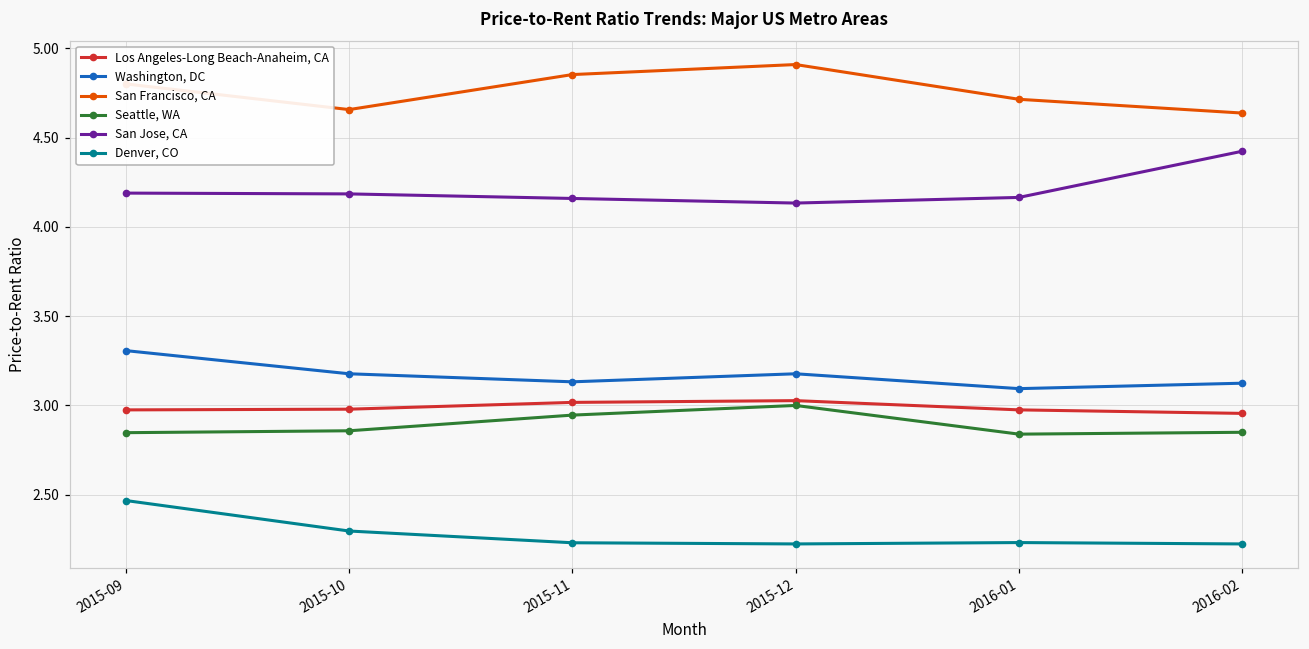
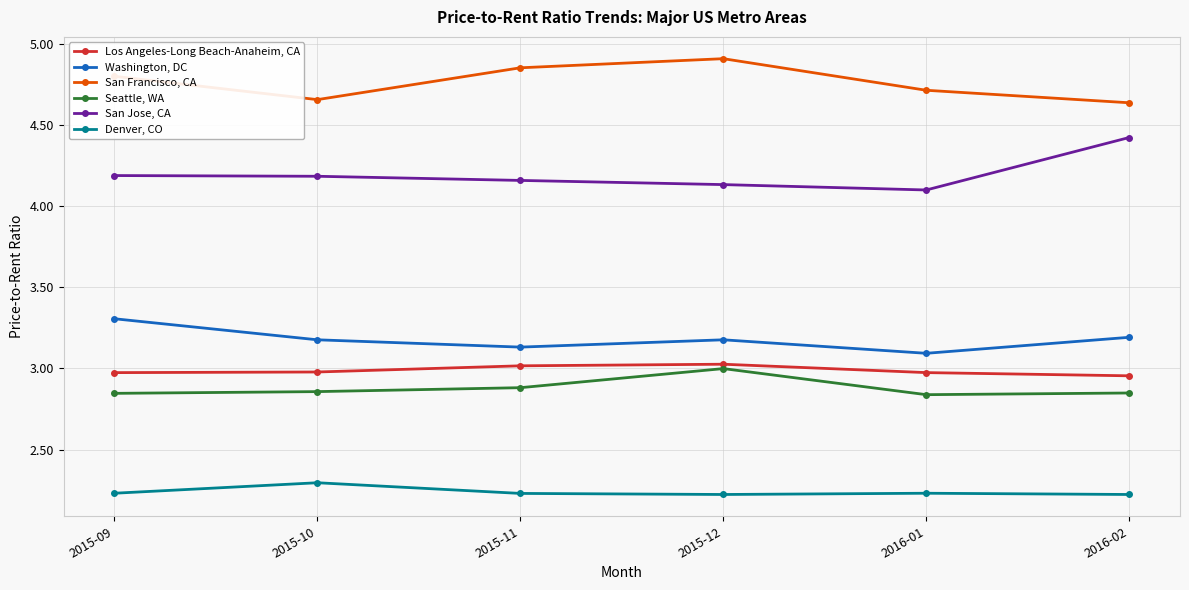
  {
    "Los Angeles-Long Beach-Anaheim, CA": {
      "2015-09": 2.97,
      "2015-10": 2.98,
      "2015-11": 3.02,
      "2015-12": 3.03,
      "2016-01": 2.97,
      "2016-02": 2.95
    },
    "Washington, DC": {
      "2015-09": 3.31,
      "2015-10": 3.18,
      "2015-11": 3.13,
      "2015-12": 3.18,
      "2016-01": 3.09,
-     "2016-02": 3.12
+     "2016-02": 3.19
    },
    "San Francisco, CA": {
      "2015-10": 4.66,
      "2015-11": 4.85,
      "2015-12": 4.91,
      "2016-01": 4.71,
      "2016-02": 4.64
    },
    "Seattle, WA": {
      "2015-09": 2.85,
      "2015-10": 2.86,
-     "2015-11": 2.94,
+     "2015-11": 2.88,
      "2015-12": 3.00,
      "2016-01": 2.84,
      "2016-02": 2.85
    },
    "San Jose, CA": {
      "2015-09": 4.19,
      "2015-10": 4.18,
      "2015-11": 4.16,
      "2015-12": 4.13,
-     "2016-01": 4.16,
+     "2016-01": 4.10,
      "2016-02": 4.42
    },
    "Denver, CO": {
-     "2015-09": 2.47,
+     "2015-09": 2.23,
      "2015-10": 2.30,
      "2015-11": 2.23,
      "2015-12": 2.22,
      "2016-01": 2.23,
      "2016-02": 2.22
    }
  }
